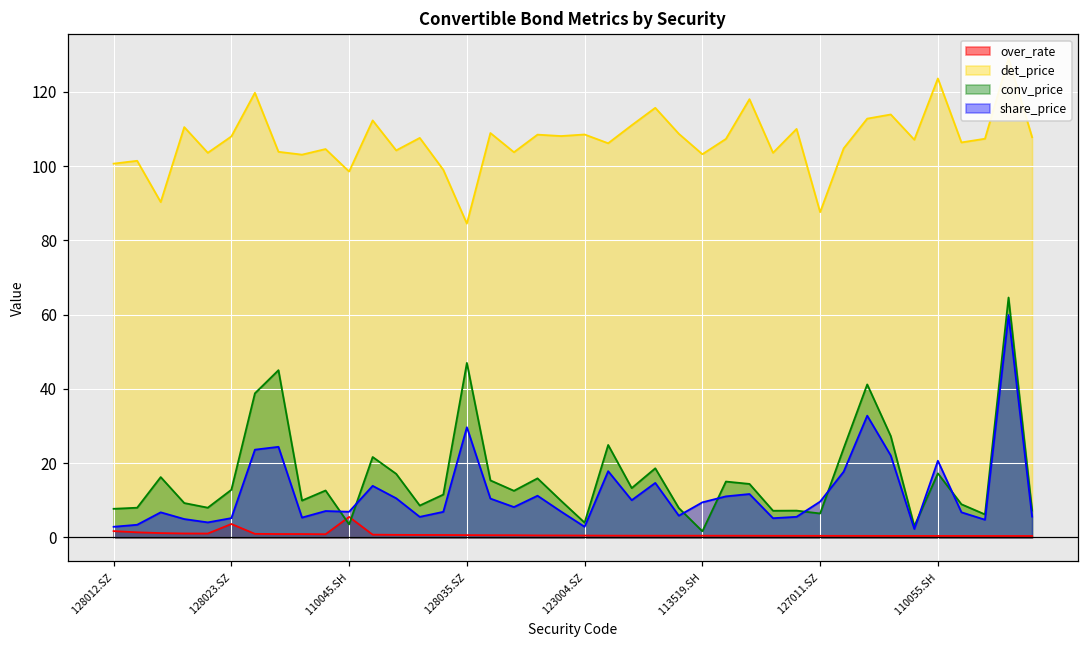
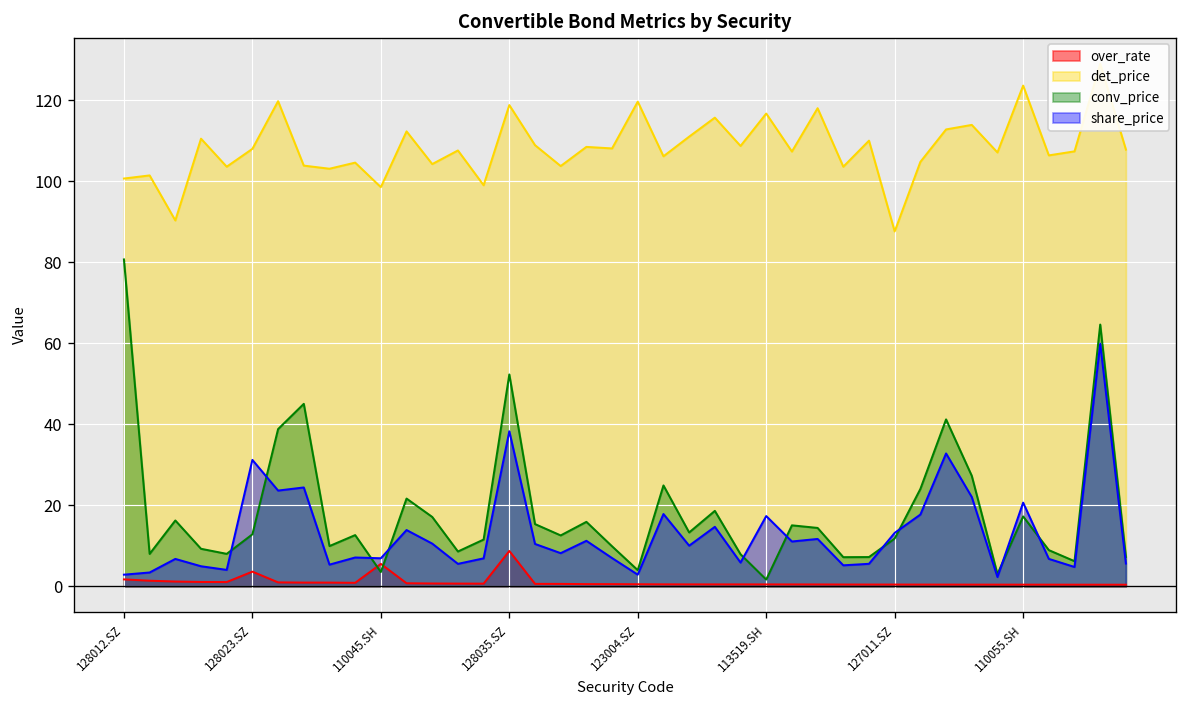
  {
    "over_rate": {
      "128012.SZ": 2,
      "128023.SZ": 4,
      "110045.SH": 6,
-     "128035.SZ": 1,
+     "128035.SZ": 9,
      "123004.SZ": 1,
      "113519.SH": 0,
      "127011.SZ": 0,
      "110055.SH": 0
    },
    "det_price": {
      "128012.SZ": 101,
      "128023.SZ": 108,
      "110045.SH": 99,
-     "128035.SZ": 85,
-     "123004.SZ": 109,
-     "113519.SH": 103,
+     "128035.SZ": 119,
+     "123004.SZ": 120,
+     "113519.SH": 117,
      "127011.SZ": 88,
      "110055.SH": 124
    },
    "conv_price": {
-     "128012.SZ": 8,
+     "128012.SZ": 81,
      "128023.SZ": 13,
      "110045.SH": 4,
-     "128035.SZ": 47,
+     "128035.SZ": 52,
      "123004.SZ": 4,
      "113519.SH": 2,
-     "127011.SZ": 6,
+     "127011.SZ": 12,
      "110055.SH": 17
    },
    "share_price": {
      "128012.SZ": 3,
-     "128023.SZ": 5,
+     "128023.SZ": 31,
      "110045.SH": 7,
-     "128035.SZ": 30,
+     "128035.SZ": 38,
      "123004.SZ": 3,
-     "113519.SH": 9,
-     "127011.SZ": 10,
+     "113519.SH": 17,
+     "127011.SZ": 13,
      "110055.SH": 21
    }
  }
